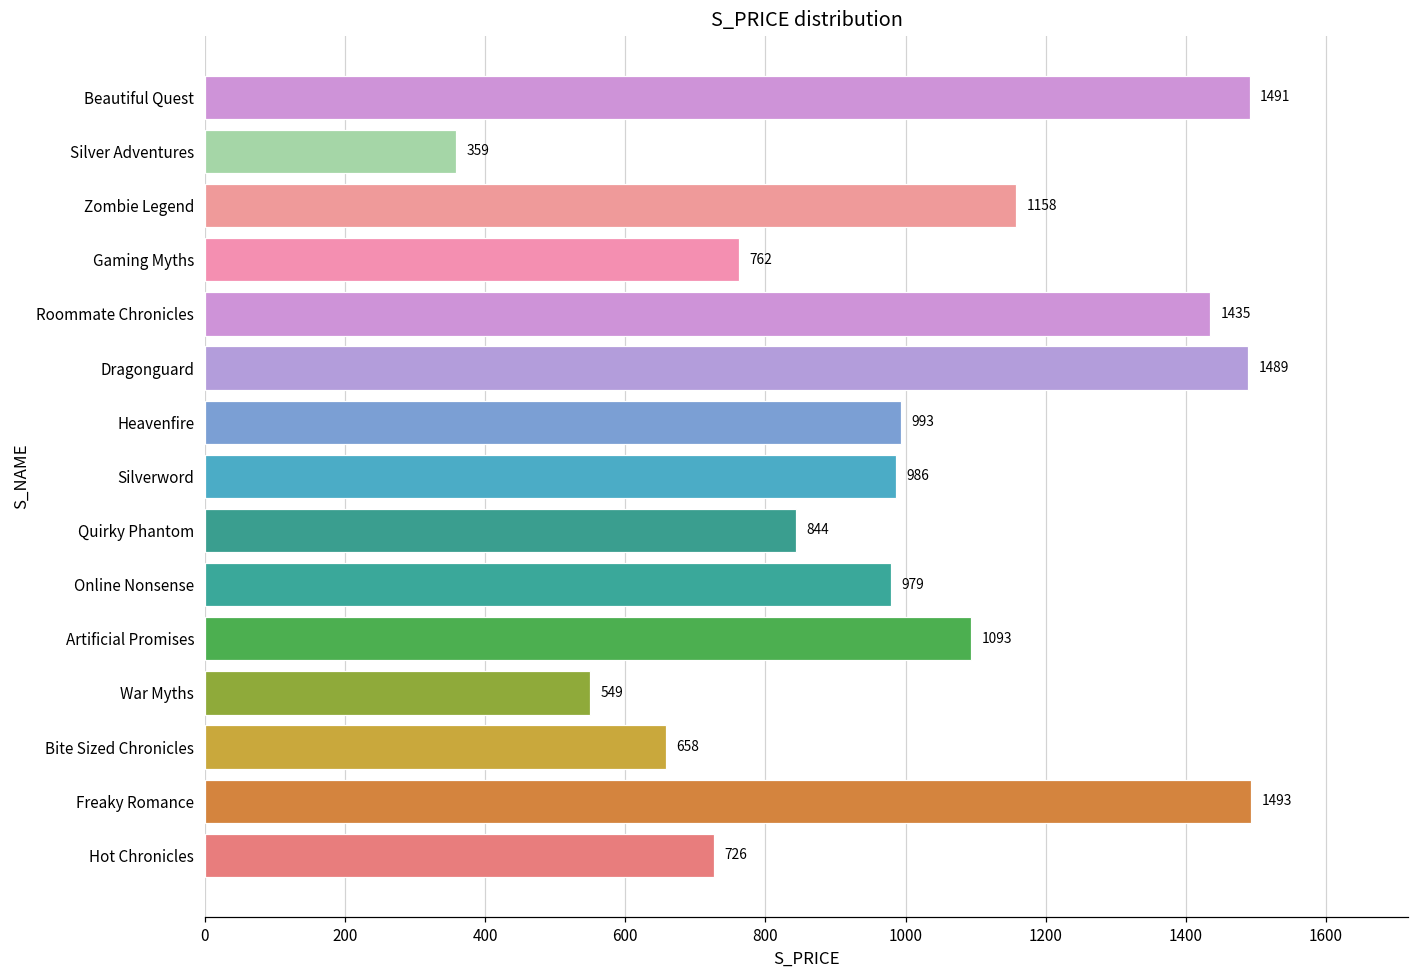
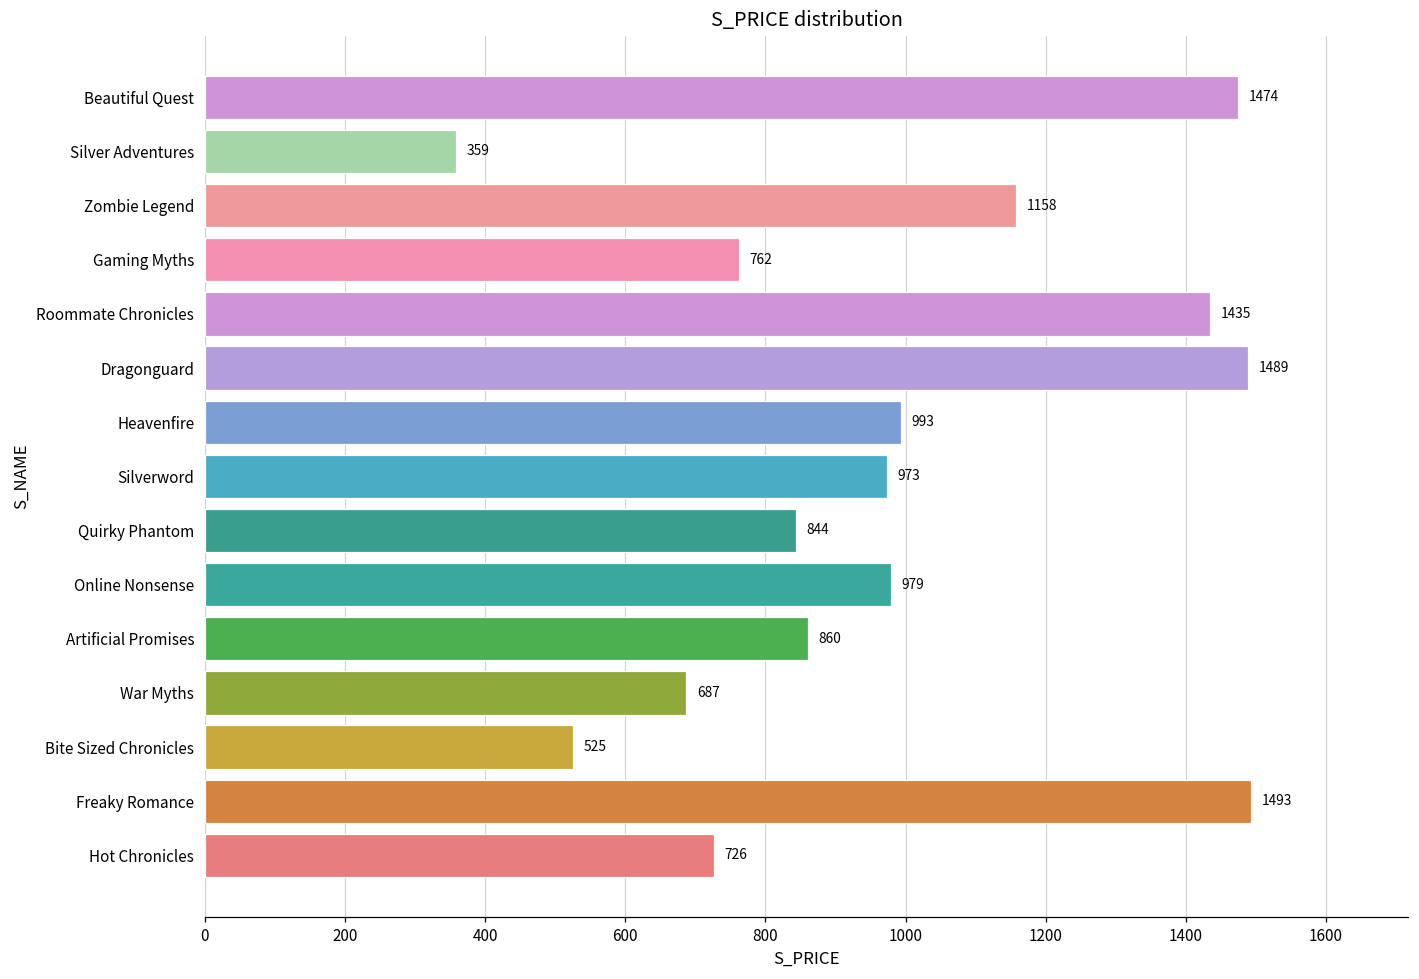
  {
-   "Beautiful Quest": 1491,
+   "Beautiful Quest": 1474,
    "Silver Adventures": 359,
    "Zombie Legend": 1158,
    "Gaming Myths": 762,
    "Roommate Chronicles": 1435,
    "Dragonguard": 1489,
    "Heavenfire": 993,
-   "Silverword": 986,
+   "Silverword": 973,
    "Quirky Phantom": 844,
    "Online Nonsense": 979,
-   "Artificial Promises": 1093,
-   "War Myths": 549,
-   "Bite Sized Chronicles": 658,
+   "Artificial Promises": 860,
+   "War Myths": 687,
+   "Bite Sized Chronicles": 525,
    "Freaky Romance": 1493,
    "Hot Chronicles": 726
  }
